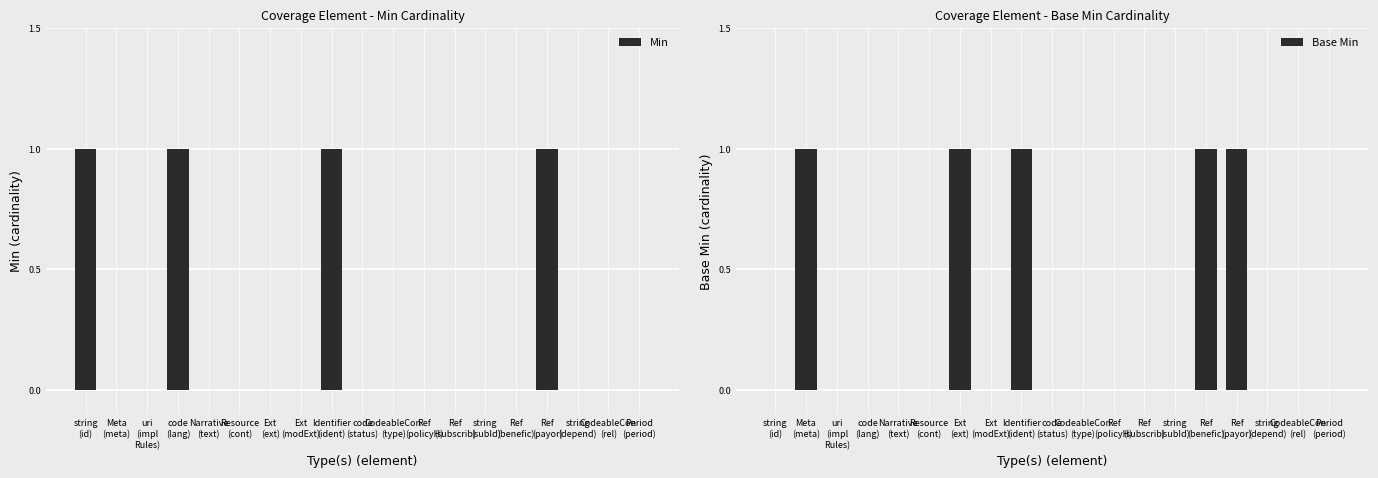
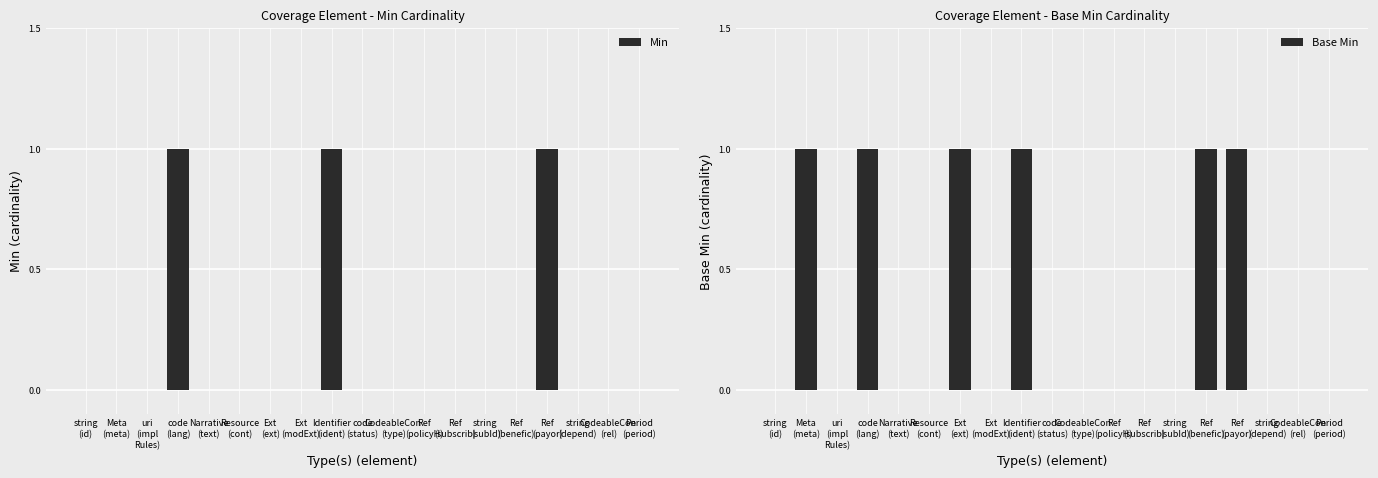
  {
    "Coverage Element - Min Cardinality": {
-     "string (id)": 1,
+     "string (id)": 0,
      "Meta (meta)": 0,
      "uri (impl Rules)": 0,
      "code (lang)": 1,
      "Ext (ext)": 0,
      "Ref (benefic)": 0,
      "Ref (payor)": 1
    },
    "Coverage Element - Base Min Cardinality": {
      "string (id)": 0,
      "Meta (meta)": 1,
      "uri (impl Rules)": 0,
-     "code (lang)": 0,
+     "code (lang)": 1,
      "Ext (ext)": 1,
      "Ref (benefic)": 1,
      "Ref (payor)": 1
    }
  }
